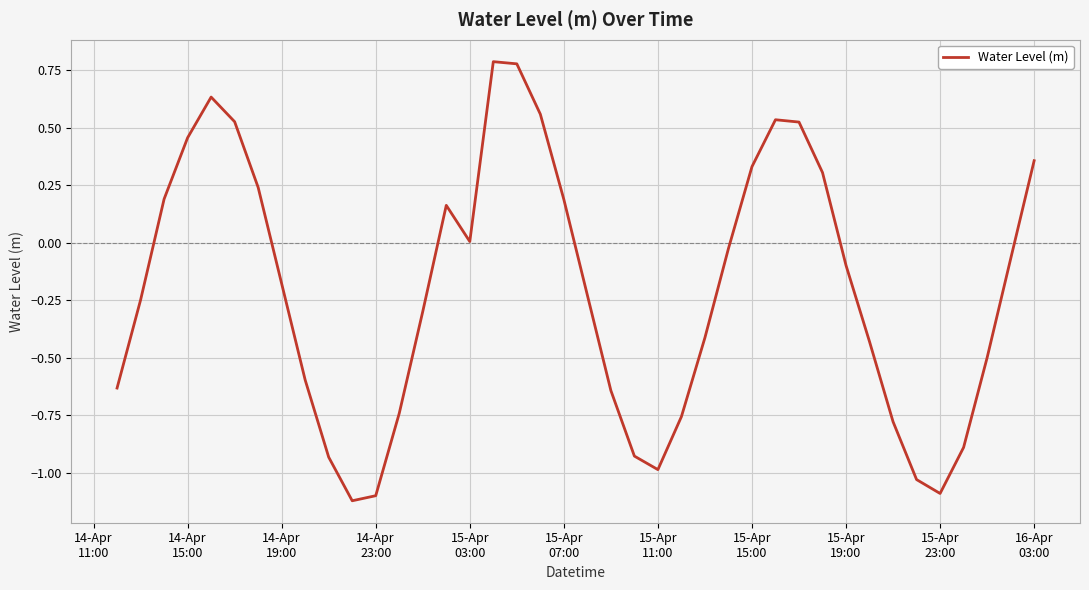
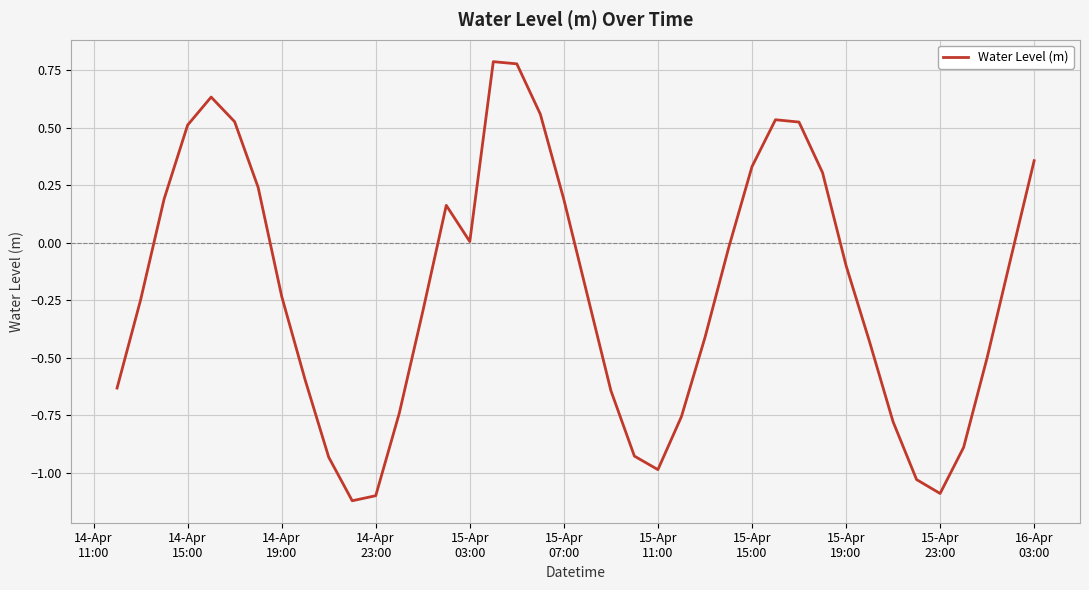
  {
-   "14-Apr 15:00": 0.46,
-   "14-Apr 19:00": -0.18,
+   "14-Apr 15:00": 0.51,
+   "14-Apr 19:00": -0.23,
    "14-Apr 23:00": -1.10,
    "15-Apr 03:00": 0.01,
    "15-Apr 07:00": 0.19,
    "15-Apr 11:00": -0.99,
    "15-Apr 15:00": 0.33,
    "15-Apr 19:00": -0.10,
    "15-Apr 23:00": -1.09,
    "16-Apr 03:00": 0.36
  }
